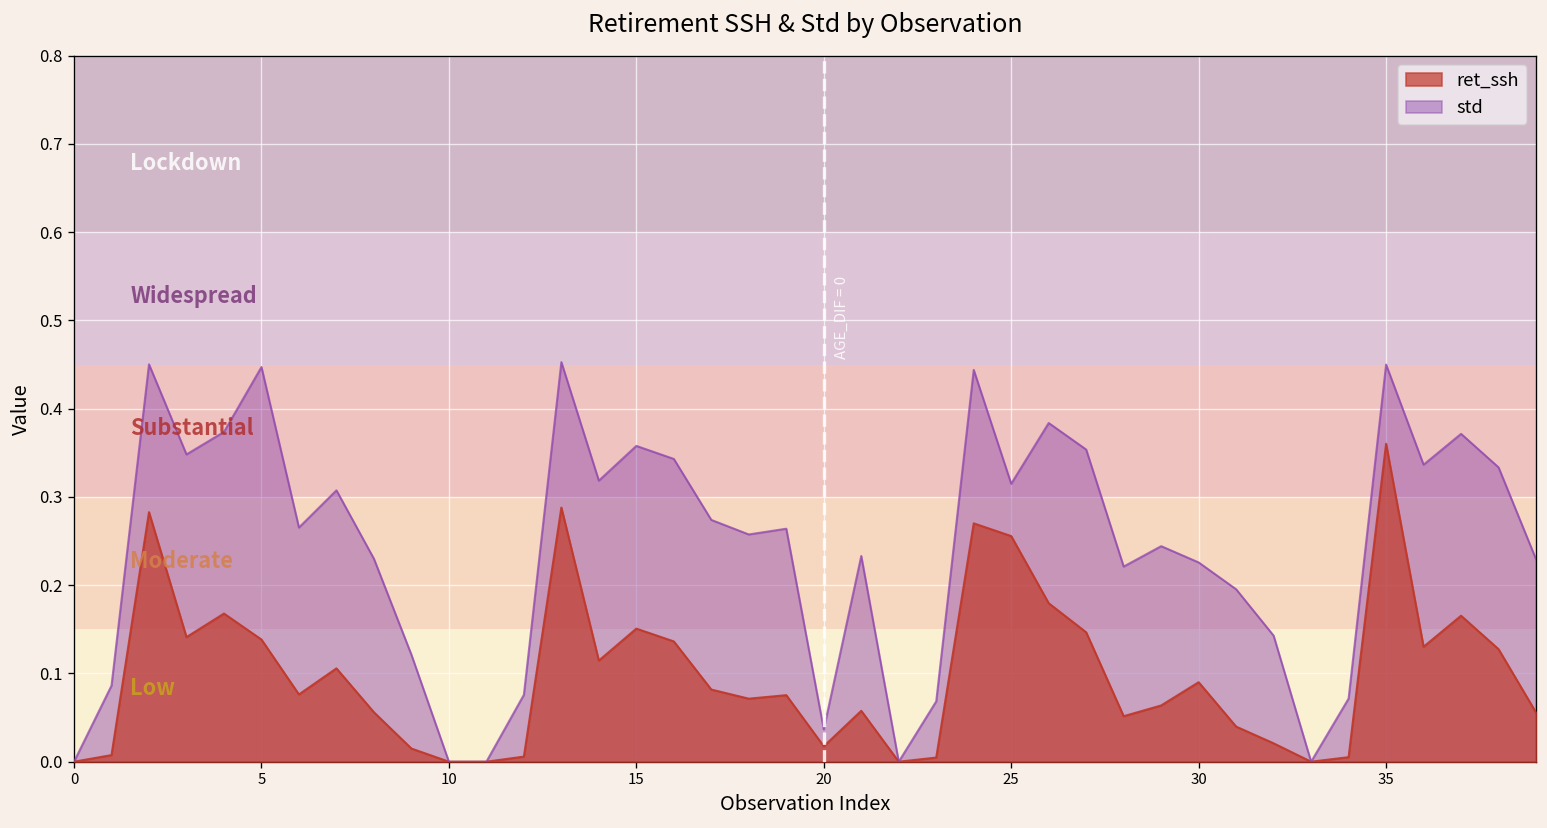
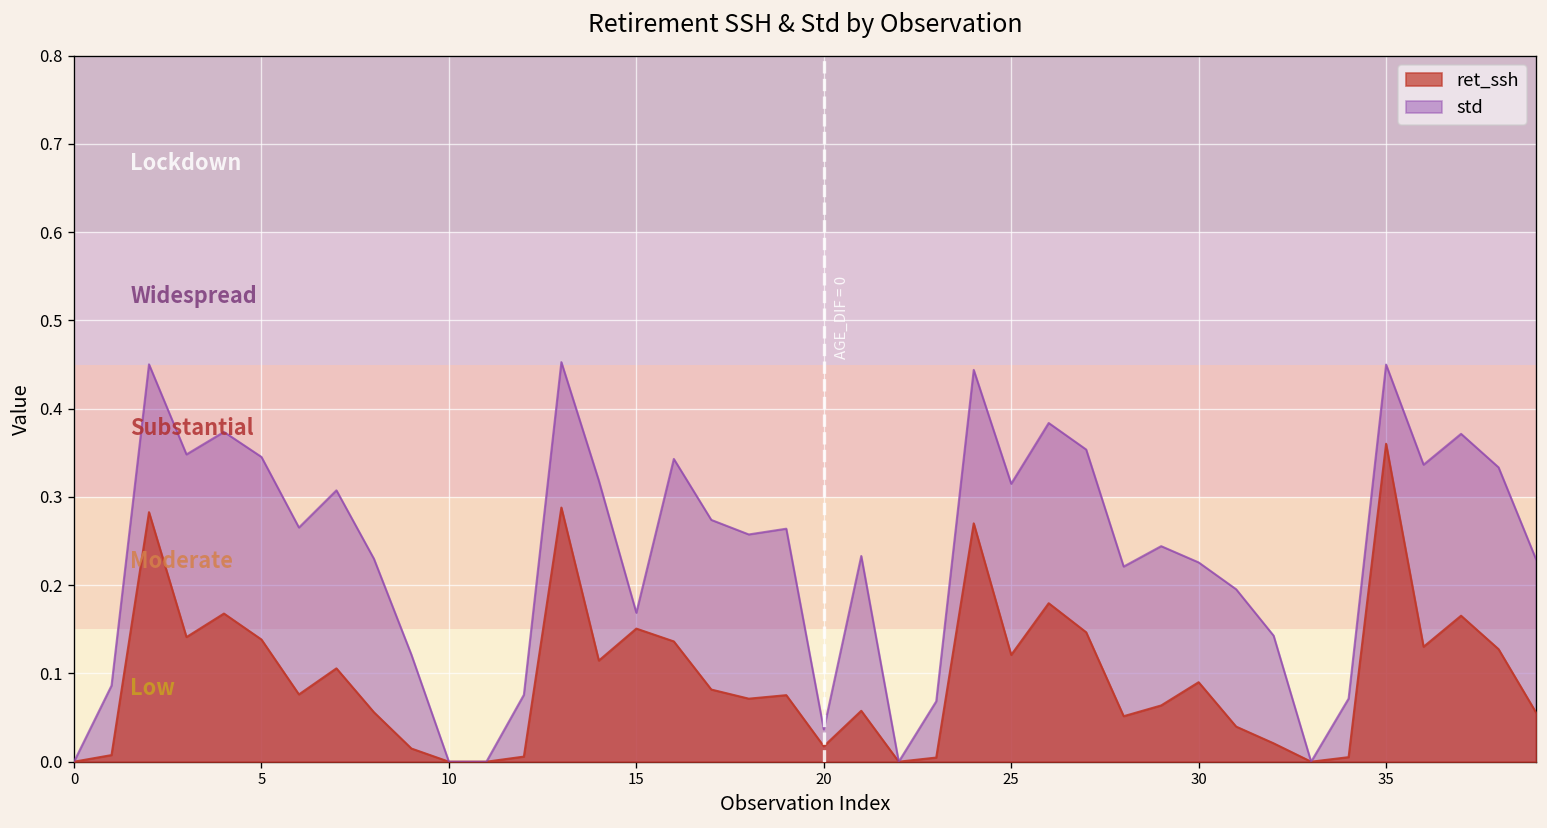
  {
    "ret_ssh": {
      "5": 0.14,
      "15": 0.15,
      "20": 0.02,
-     "25": 0.26,
+     "25": 0.12,
      "30": 0.09,
      "35": 0.36
    },
    "std": {
-     "5": 0.45,
-     "15": 0.36,
+     "5": 0.35,
+     "15": 0.17,
      "20": 0.04,
      "25": 0.32,
      "30": 0.23,
      "35": 0.45
    }
  }
